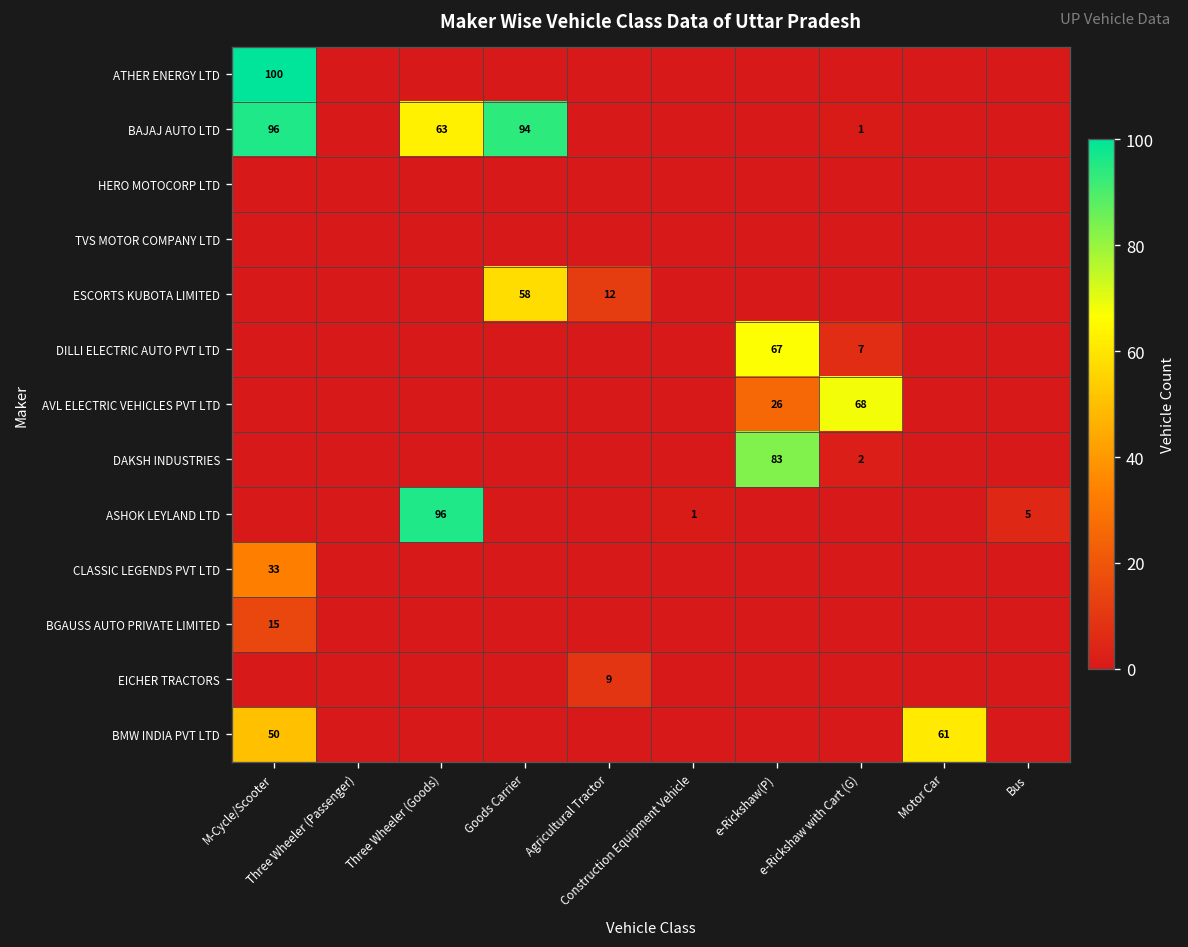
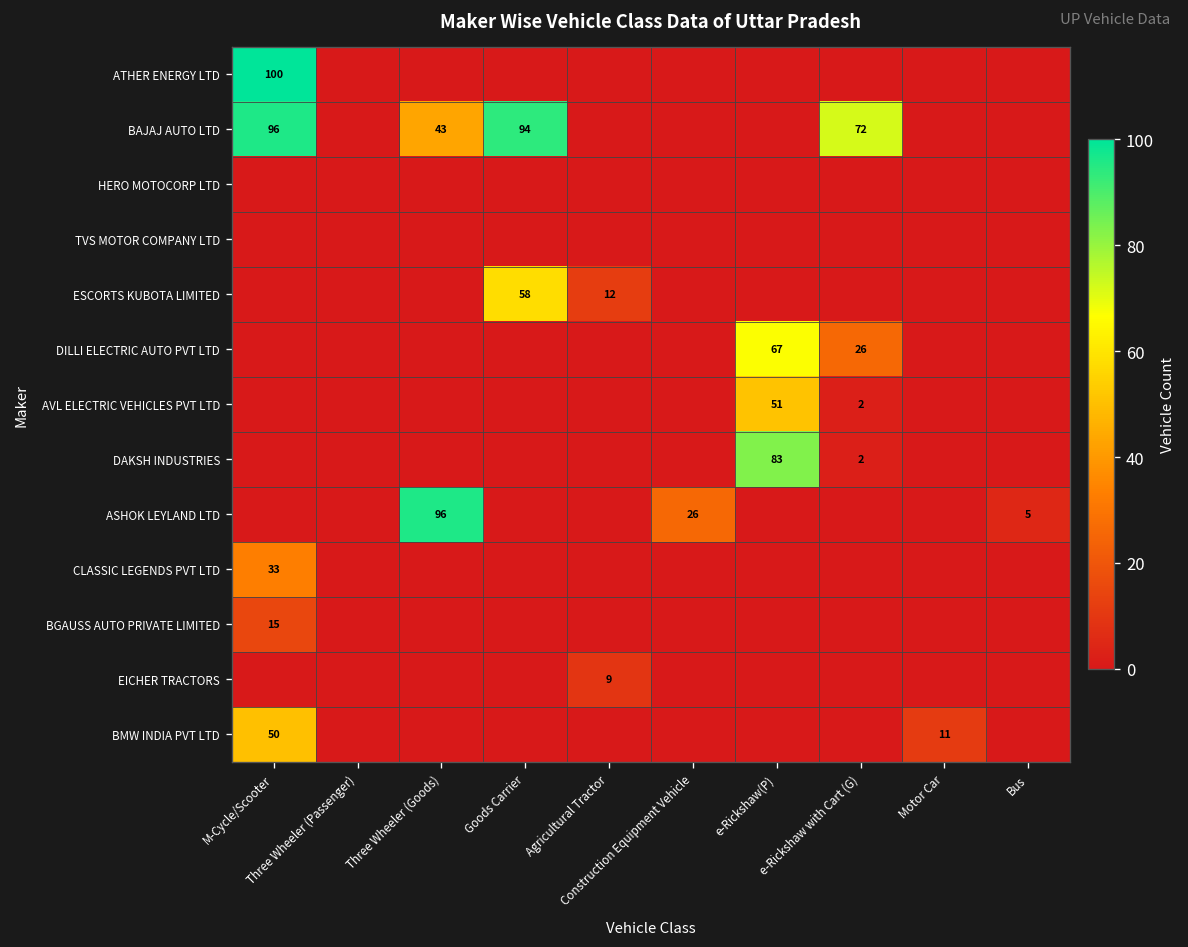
  {
    "ATHER ENERGY LTD": {
      "M-Cycle/Scooter": 100
    },
    "BAJAJ AUTO LTD": {
      "M-Cycle/Scooter": 96,
-     "Three Wheeler (Goods)": 63,
+     "Three Wheeler (Goods)": 43,
      "Goods Carrier": 94,
-     "e-Rickshaw with Cart (G)": 1
+     "e-Rickshaw with Cart (G)": 72
    },
    "ESCORTS KUBOTA LIMITED": {
      "Goods Carrier": 58,
      "Agricultural Tractor": 12
    },
    "DILLI ELECTRIC AUTO PVT LTD": {
      "e-Rickshaw(P)": 67,
-     "e-Rickshaw with Cart (G)": 7
+     "e-Rickshaw with Cart (G)": 26
    },
    "AVL ELECTRIC VEHICLES PVT LTD": {
-     "e-Rickshaw(P)": 26,
-     "e-Rickshaw with Cart (G)": 68
+     "e-Rickshaw(P)": 51,
+     "e-Rickshaw with Cart (G)": 2
    },
    "DAKSH INDUSTRIES": {
      "e-Rickshaw(P)": 83,
      "e-Rickshaw with Cart (G)": 2
    },
    "ASHOK LEYLAND LTD": {
      "Three Wheeler (Goods)": 96,
-     "Construction Equipment Vehicle": 1,
+     "Construction Equipment Vehicle": 26,
      "Bus": 5
    },
    "CLASSIC LEGENDS PVT LTD": {
      "M-Cycle/Scooter": 33
    },
    "BGAUSS AUTO PRIVATE LIMITED": {
      "M-Cycle/Scooter": 15
    },
    "EICHER TRACTORS": {
      "Agricultural Tractor": 9
    },
    "BMW INDIA PVT LTD": {
      "M-Cycle/Scooter": 50,
-     "Motor Car": 61
+     "Motor Car": 11
    }
  }
